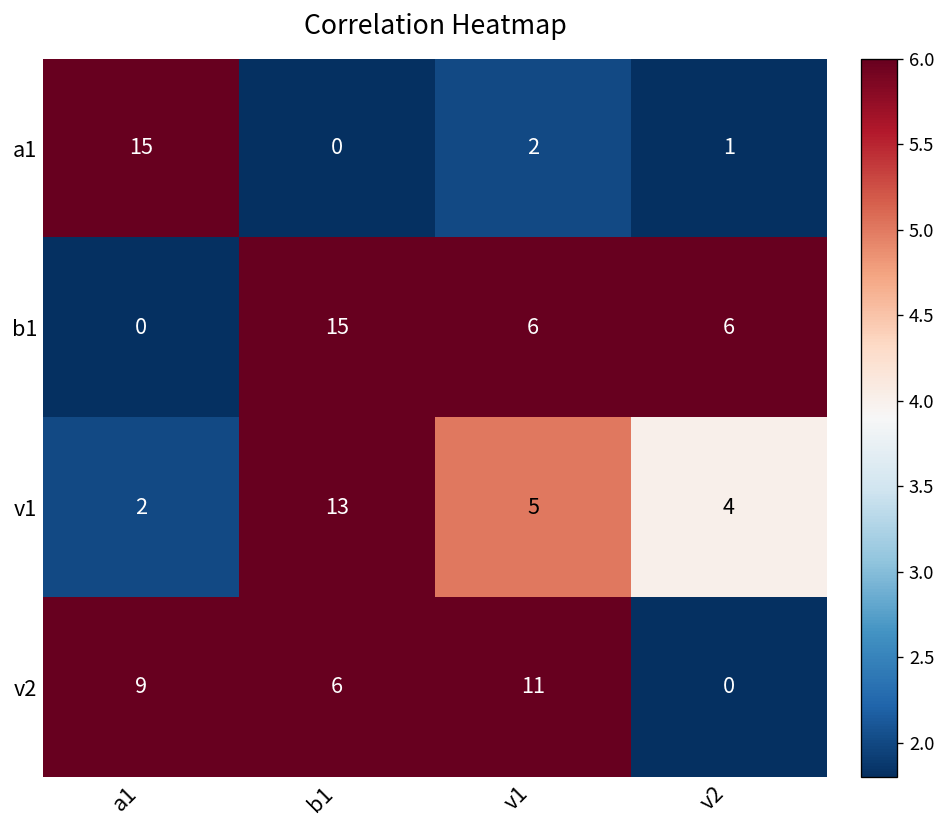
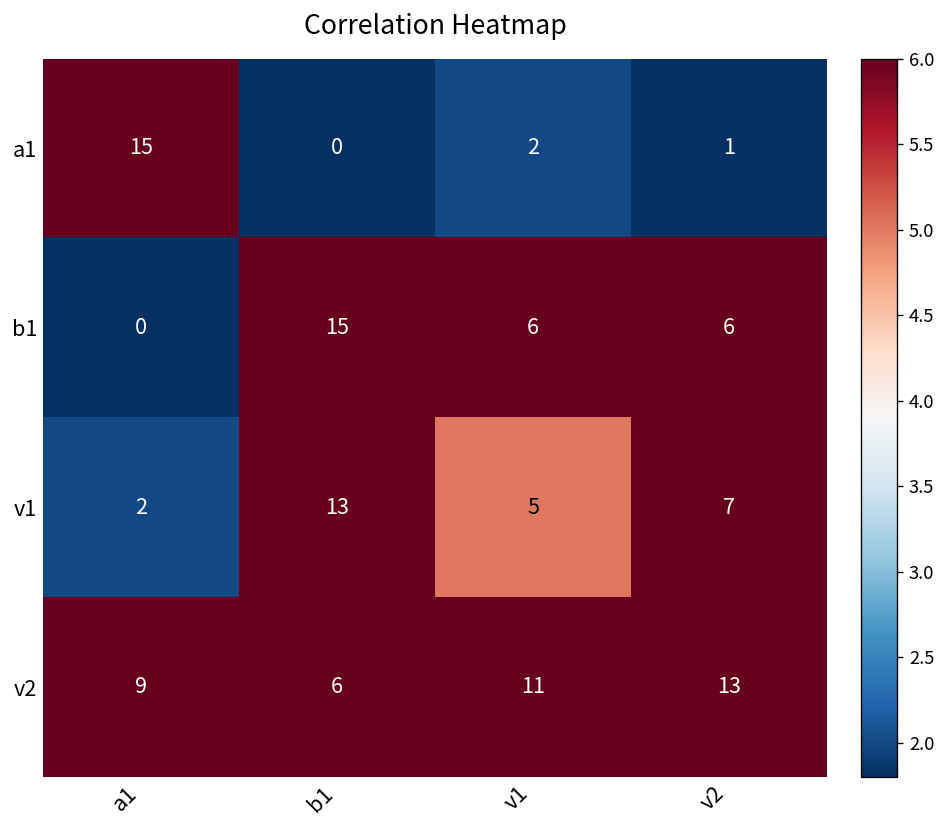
  {
    "a1": {
      "a1": 15,
      "b1": 0,
      "v1": 2,
      "v2": 1
    },
    "b1": {
      "a1": 0,
      "b1": 15,
      "v1": 6,
      "v2": 6
    },
    "v1": {
      "a1": 2,
      "b1": 13,
      "v1": 5,
-     "v2": 4
+     "v2": 7
    },
    "v2": {
      "a1": 9,
      "b1": 6,
      "v1": 11,
-     "v2": 0
+     "v2": 13
    }
  }
